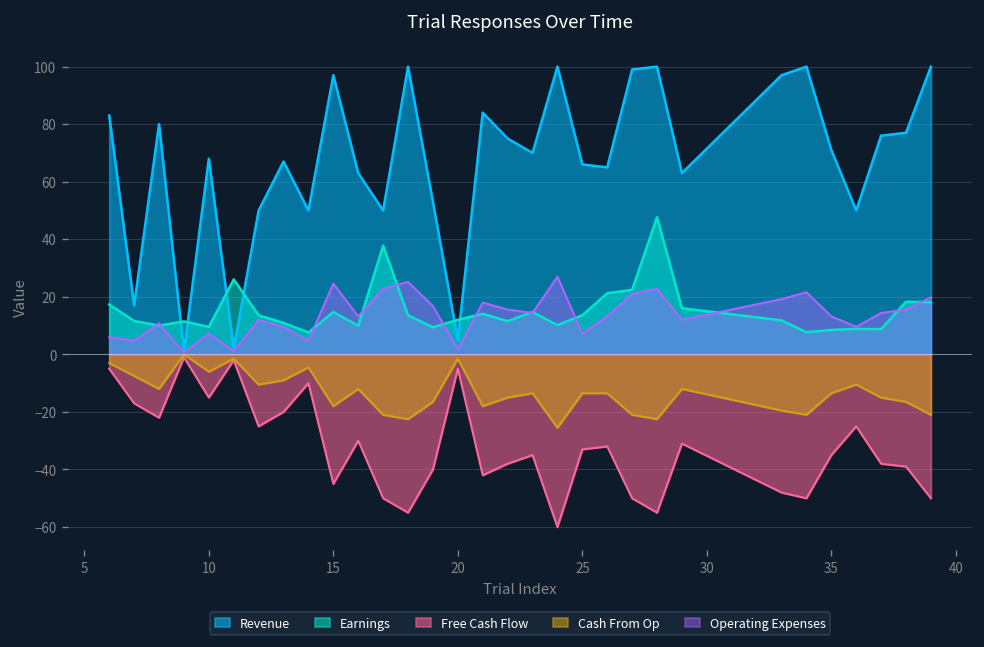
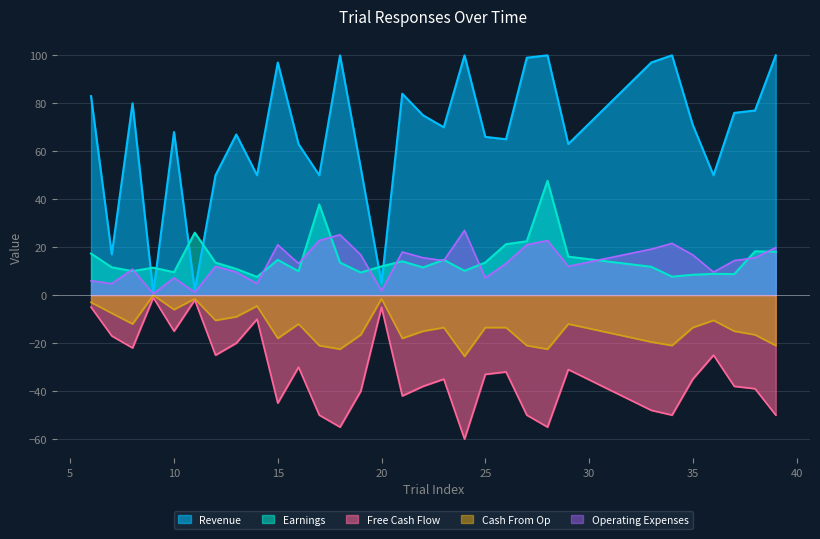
  {
    "Operating Expenses": {
      "10": 7,
-     "15": 25,
+     "15": 21,
      "20": 2,
      "25": 7,
-     "35": 13
+     "35": 17
    }
  }
